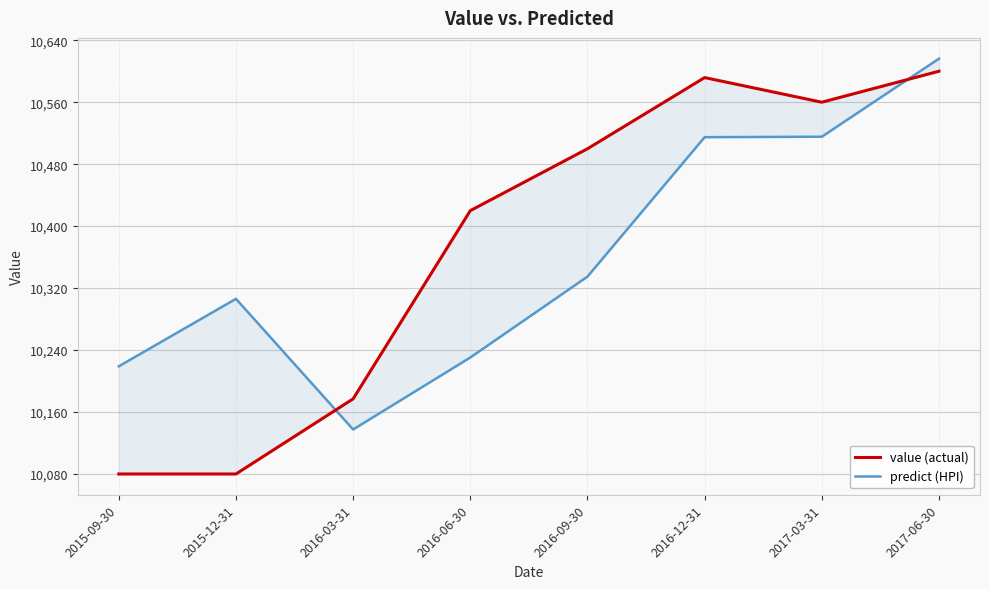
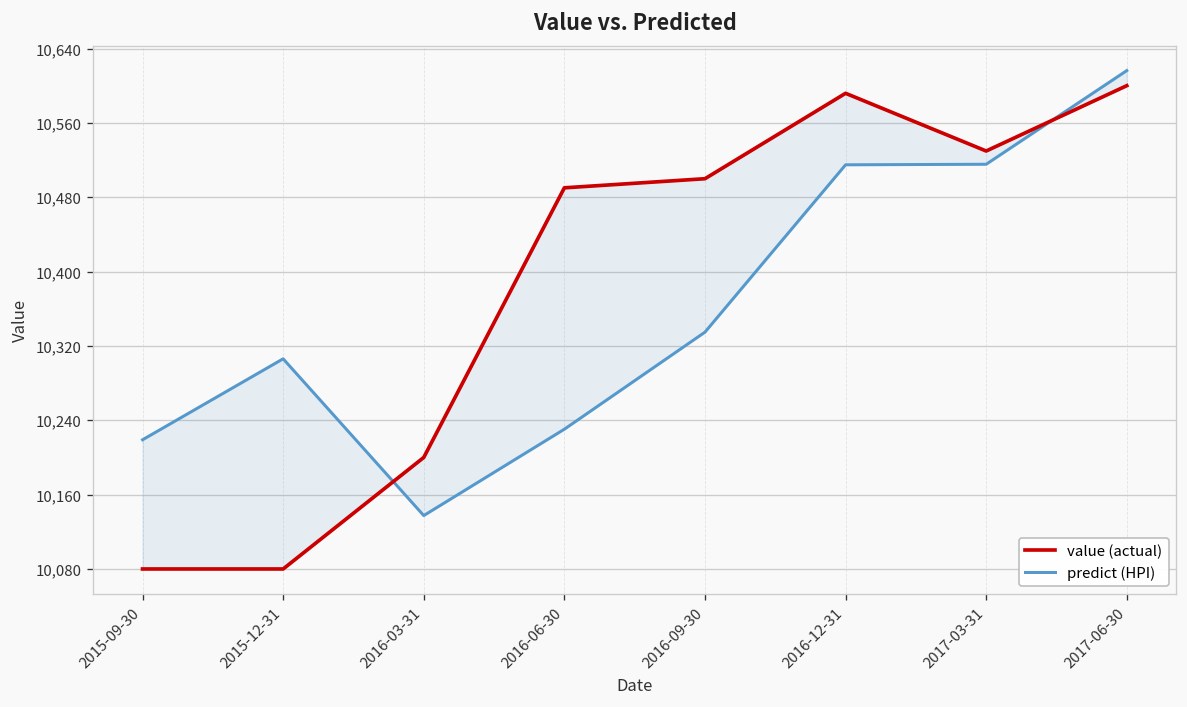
  {
    "value (actual)": {
      "2015-09-30": "10,080",
      "2015-12-31": "10,080",
-     "2016-03-31": "10,180",
-     "2016-06-30": "10,420",
-     "2017-03-31": "10,560",
+     "2016-03-31": "10,200",
+     "2016-06-30": "10,490",
+     "2017-03-31": "10,530",
      "2017-06-30": "10,600"
    }
  }
